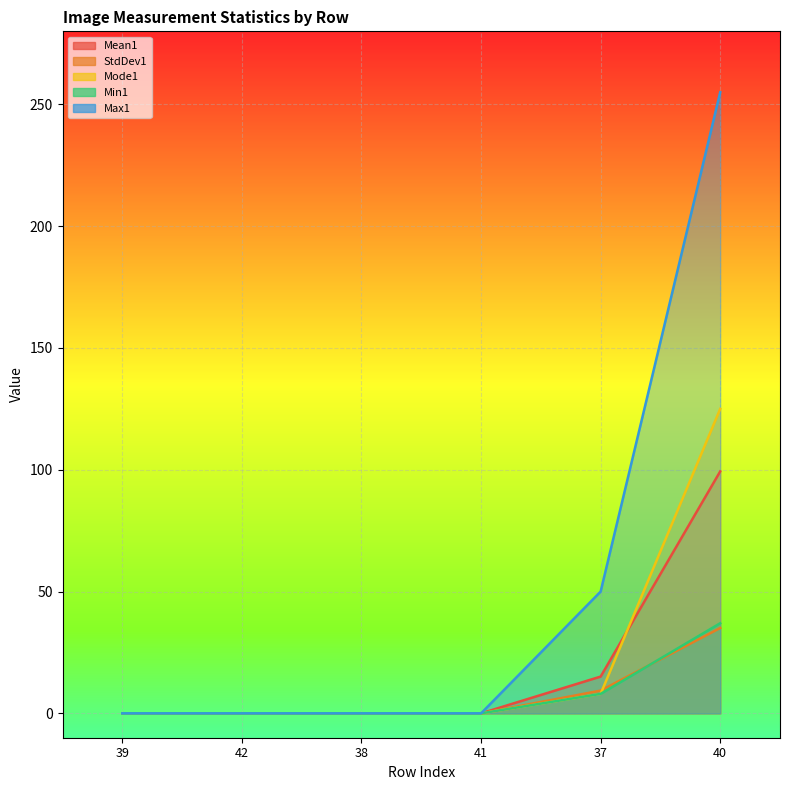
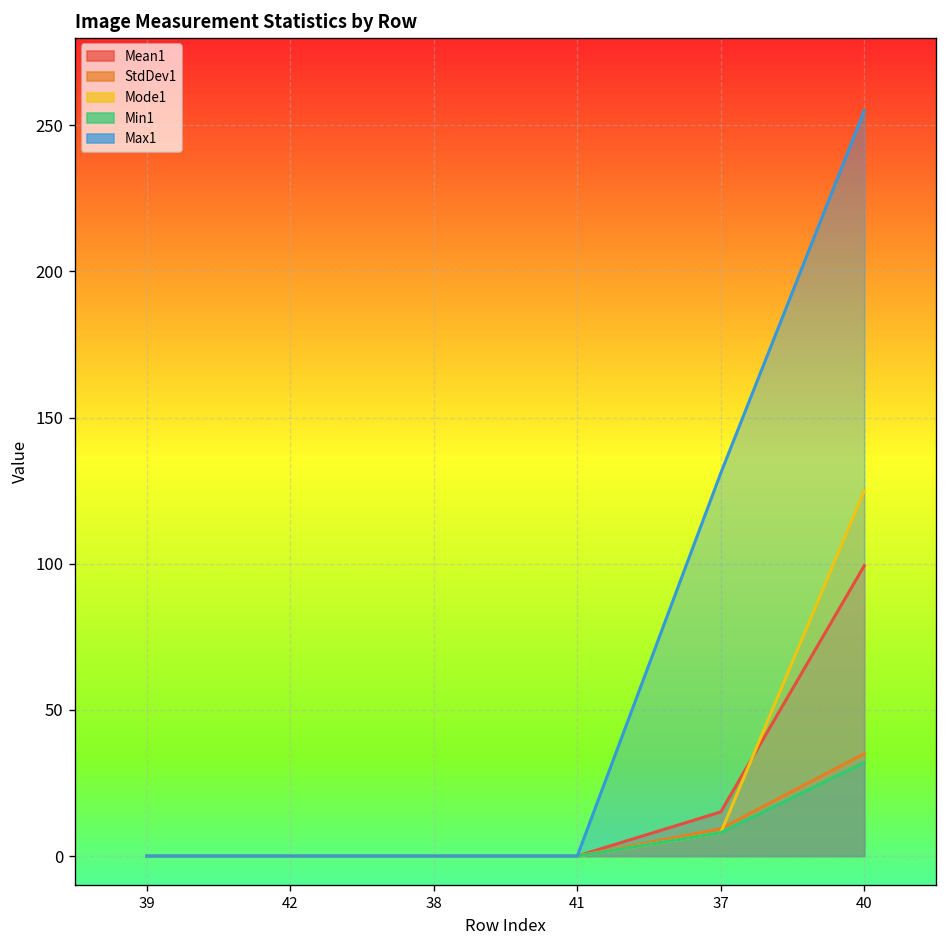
  {
    "Min1": {
-     "40": 37
+     "40": 32
    },
    "Max1": {
-     "37": 50,
+     "37": 131,
      "40": 255
    }
  }
